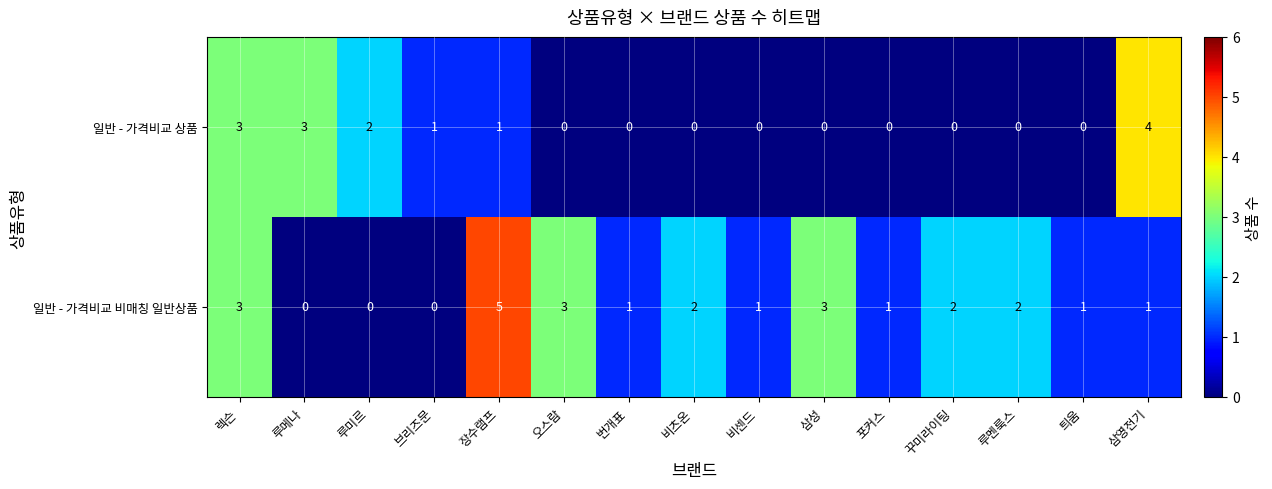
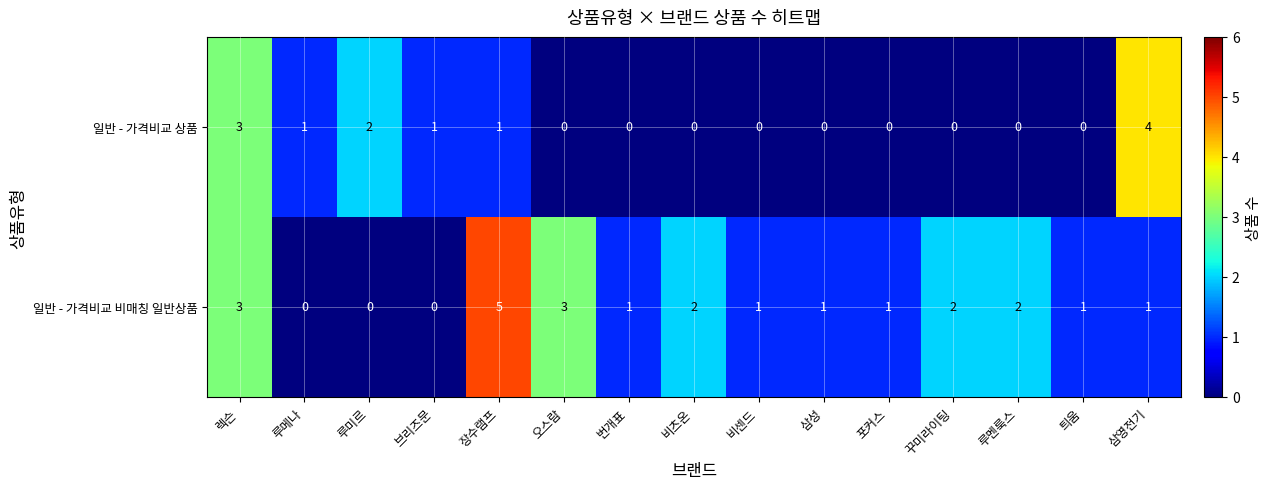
  {
    "일반 - 가격비교 상품": {
      "렉슨": 3,
-     "루메나": 3,
+     "루메나": 1,
      "루미르": 2,
      "브리즈문": 1,
      "장수램프": 1,
      "오스람": 0,
      "번개표": 0,
      "비츠온": 0,
      "비센드": 0,
      "삼성": 0,
      "포커스": 0,
      "꾸미라이팅": 0,
      "루멘룩스": 0,
      "틔움": 0,
      "삼영전기": 4
    },
    "일반 - 가격비교 비매칭 일반상품": {
      "렉슨": 3,
      "루메나": 0,
      "루미르": 0,
      "브리즈문": 0,
      "장수램프": 5,
      "오스람": 3,
      "번개표": 1,
      "비츠온": 2,
      "비센드": 1,
-     "삼성": 3,
+     "삼성": 1,
      "포커스": 1,
      "꾸미라이팅": 2,
      "루멘룩스": 2,
      "틔움": 1,
      "삼영전기": 1
    }
  }
